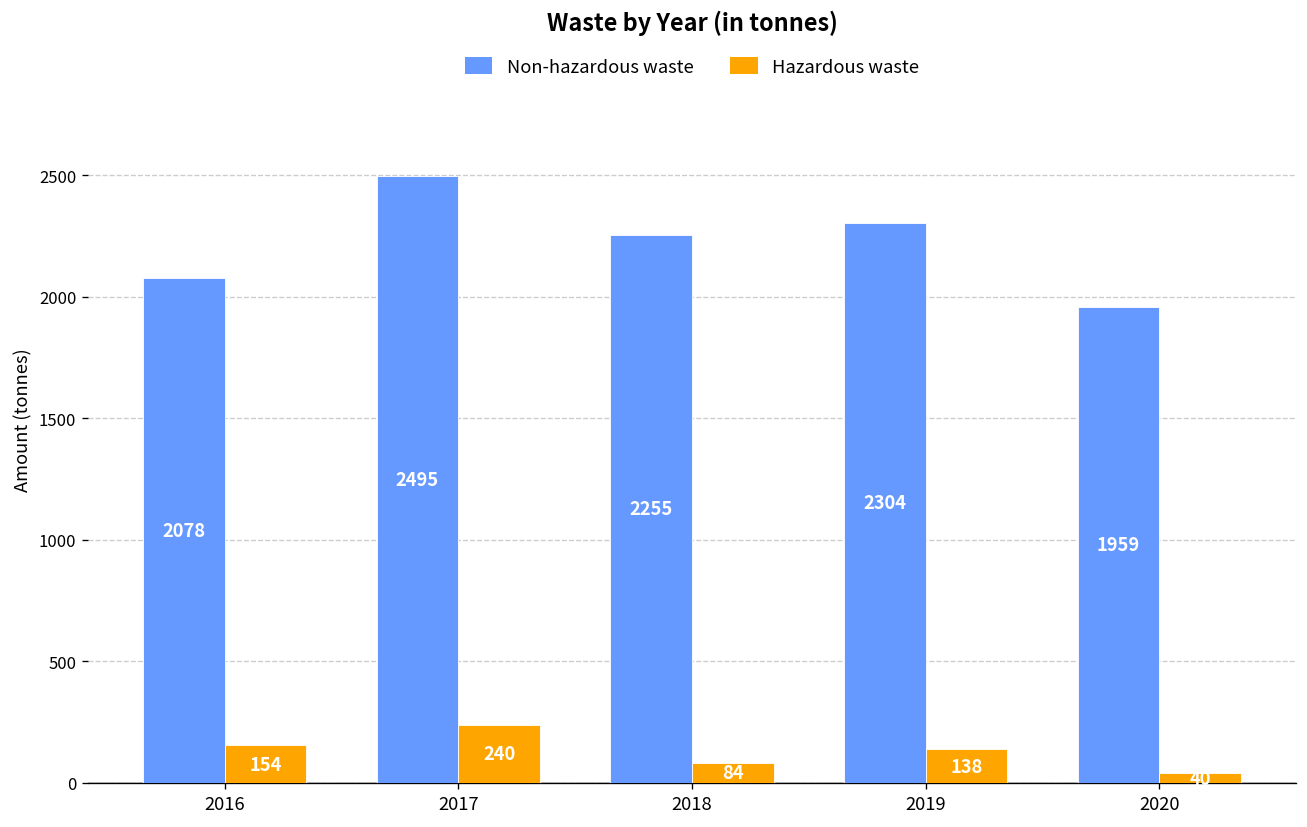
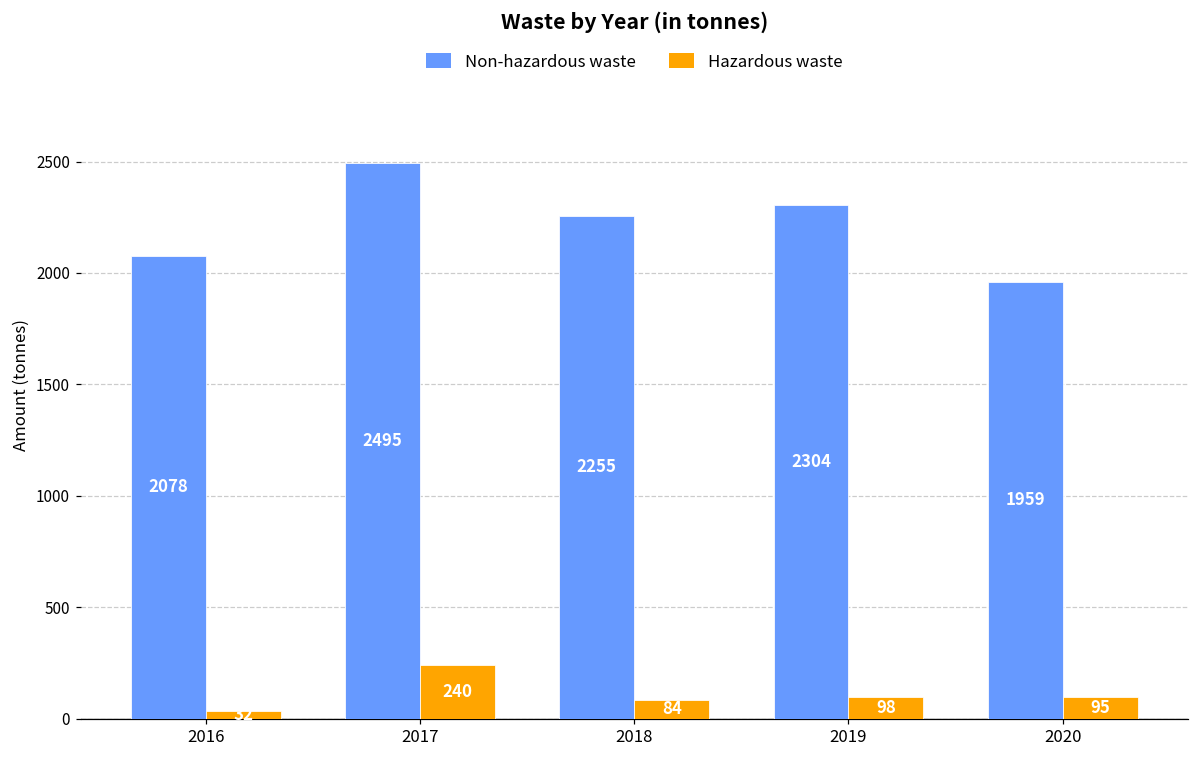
  {
    "Non-hazardous waste": {
      "2016": 2078,
      "2017": 2495,
      "2018": 2255,
      "2019": 2304,
      "2020": 1959
    },
    "Hazardous waste": {
-     "2016": 150,
+     "2016": 30,
      "2017": 240,
      "2018": 84,
-     "2019": 138,
-     "2020": 40
+     "2019": 98,
+     "2020": 100
    }
  }
